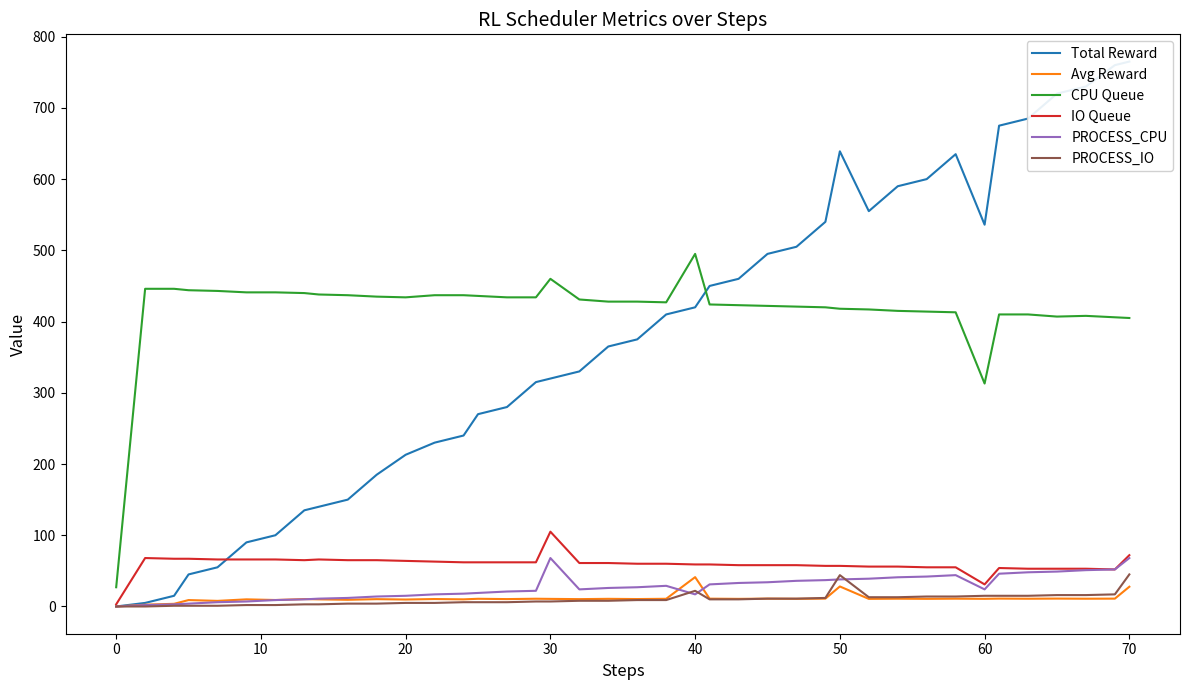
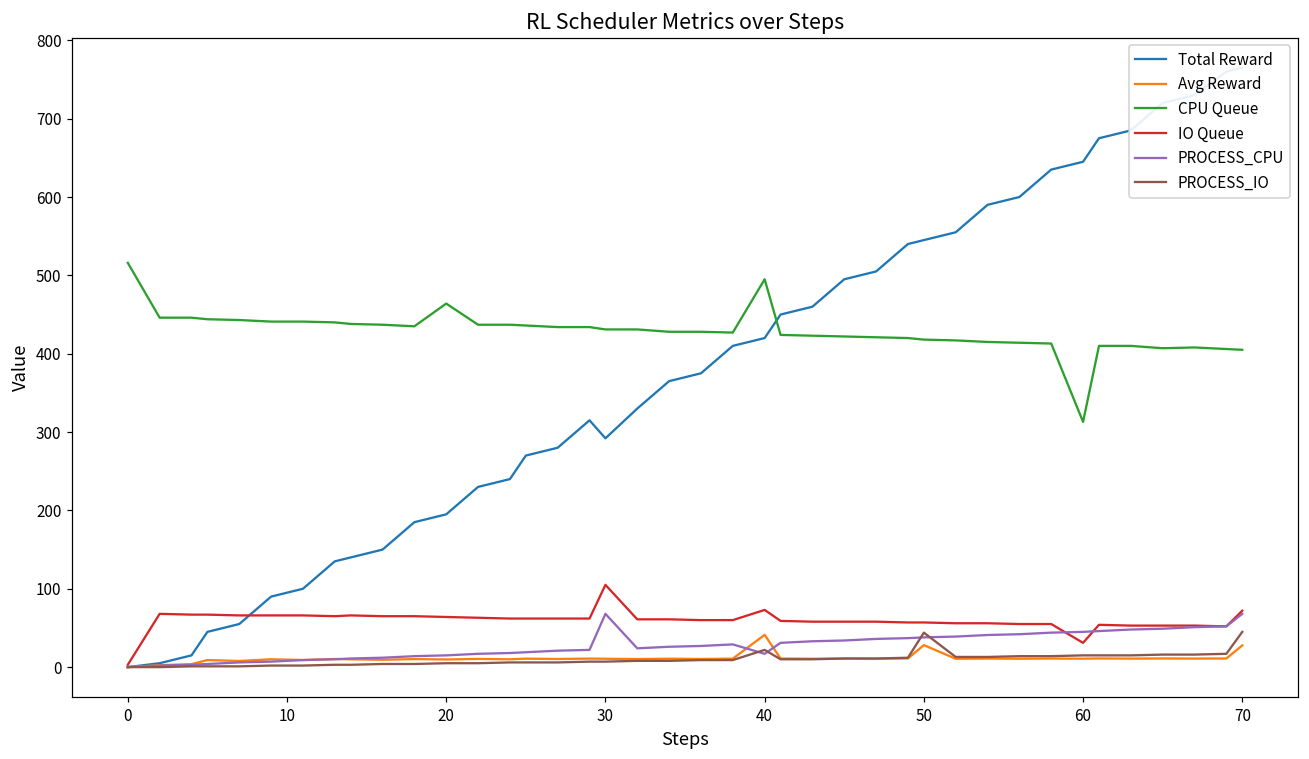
  {
    "Total Reward": {
-     "20": 210,
-     "30": 320,
+     "20": 200,
+     "30": 290,
      "40": 420,
-     "50": 640,
-     "60": 540
+     "50": 550,
+     "60": 650
    },
    "Avg Reward": {
      "20": 10,
      "30": 10,
      "40": 40,
      "50": 30,
      "60": 10,
      "70": 30
    },
    "CPU Queue": {
-     "0": 30,
-     "20": 430,
-     "30": 460,
+     "0": 520,
+     "20": 460,
+     "30": 430,
      "40": 500,
      "50": 420,
      "60": 310,
      "70": 410
    },
    "IO Queue": {
      "20": 60,
      "30": 110,
-     "40": 60,
+     "40": 70,
      "50": 60,
      "60": 30,
      "70": 70
    },
    "PROCESS_CPU": {
      "20": 20,
      "30": 70,
      "40": 20,
      "50": 40,
-     "60": 20,
+     "60": 50,
      "70": 70
    },
    "PROCESS_IO": {
      "20": 10,
      "30": 10,
      "40": 20,
      "50": 40,
      "60": 20,
      "70": 50
    }
  }
